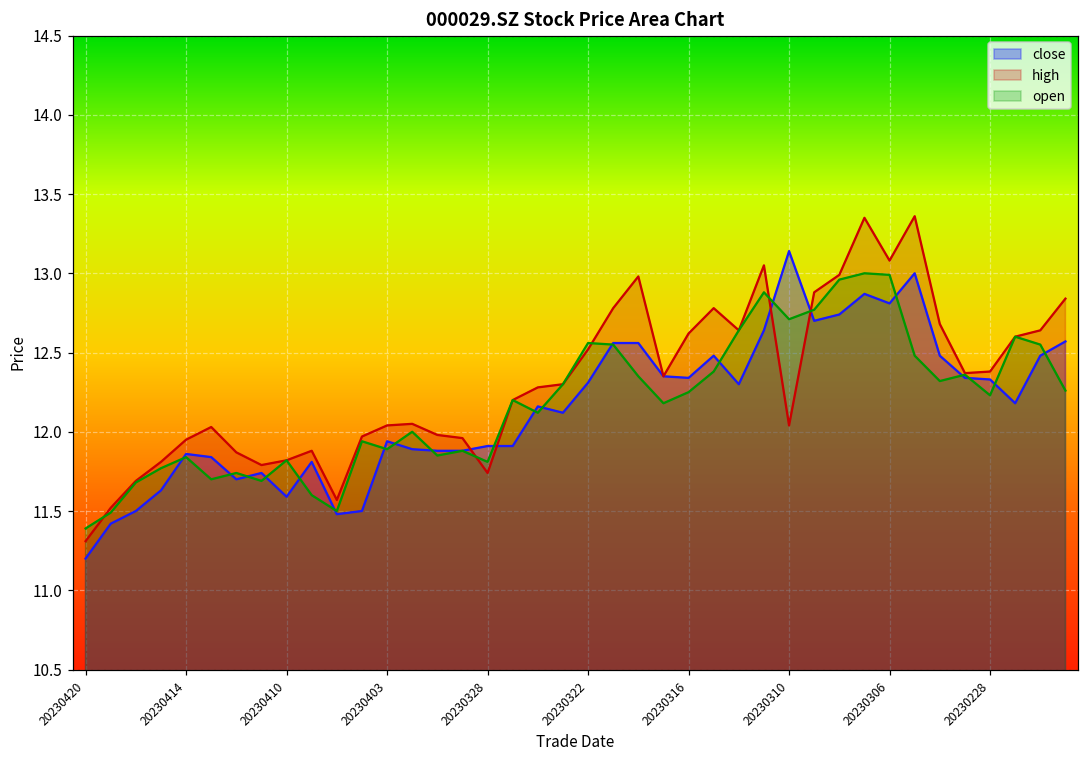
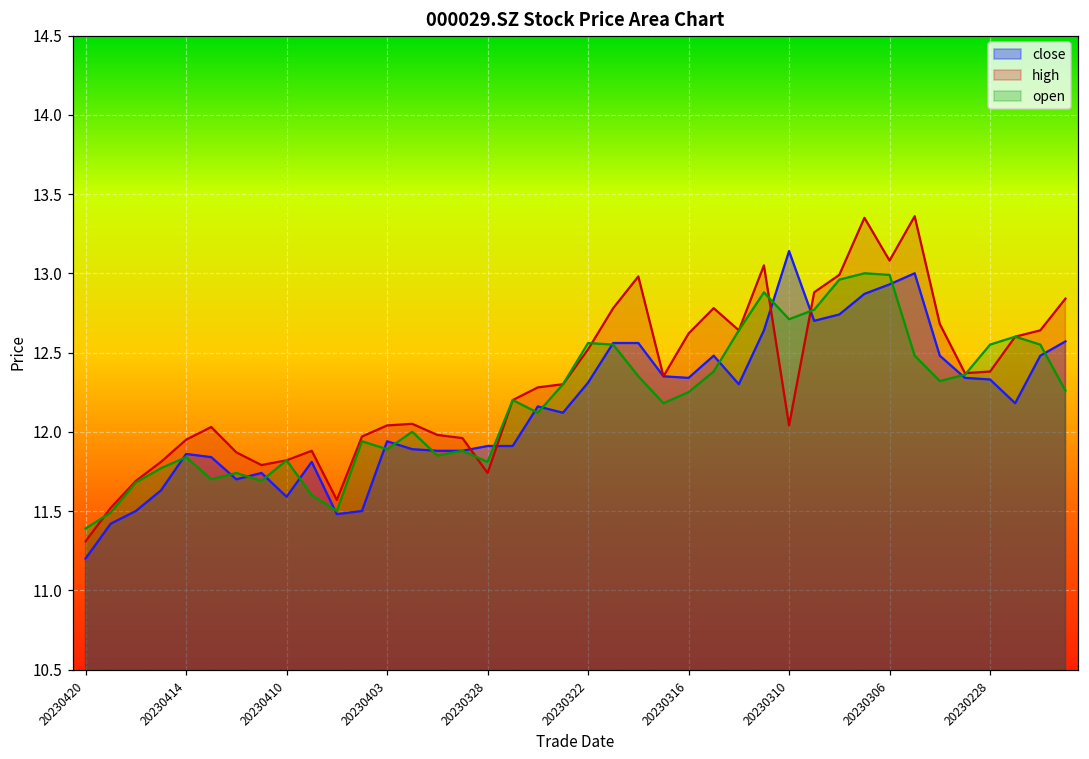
  {
    "close": {
      "20230420": 11.20,
      "20230414": 11.86,
      "20230410": 11.59,
      "20230403": 11.94,
      "20230328": 11.91,
      "20230322": 12.31,
      "20230316": 12.34,
      "20230310": 13.14,
-     "20230306": 12.81,
+     "20230306": 12.93,
      "20230228": 12.33
    },
    "high": {
      "20230420": 11.31,
      "20230414": 11.95,
      "20230403": 12.04,
      "20230328": 11.74,
      "20230322": 12.52,
      "20230316": 12.62,
      "20230310": 12.04,
      "20230306": 13.08,
      "20230228": 12.38
    },
    "open": {
      "20230420": 11.39,
      "20230414": 11.84,
      "20230403": 11.89,
      "20230328": 11.81,
      "20230322": 12.56,
      "20230316": 12.25,
      "20230310": 12.71,
      "20230306": 12.99,
-     "20230228": 12.23
+     "20230228": 12.55
    }
  }
